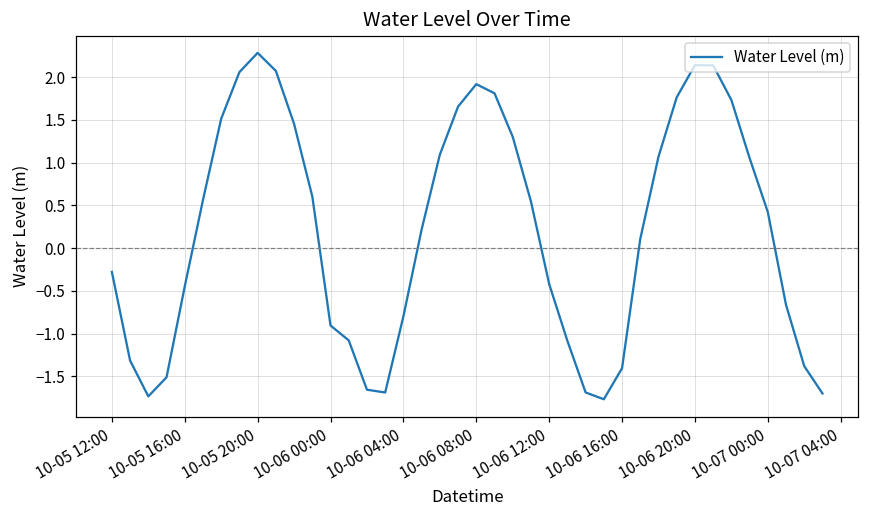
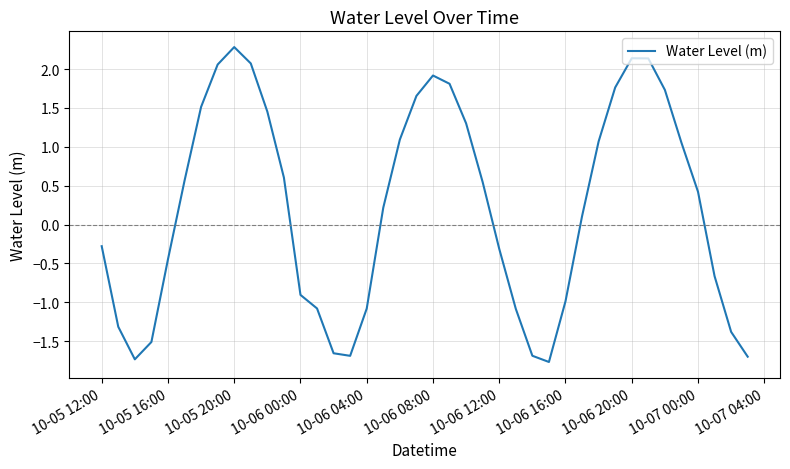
  {
    "10-05 12:00": -0.3,
    "10-05 16:00": -0.4,
    "10-05 20:00": 2.3,
    "10-06 00:00": -0.9,
-   "10-06 04:00": -0.8,
+   "10-06 04:00": -1.1,
    "10-06 08:00": 1.9,
-   "10-06 12:00": -0.4,
-   "10-06 16:00": -1.4,
+   "10-06 12:00": -0.3,
+   "10-06 16:00": -1.0,
    "10-07 00:00": 0.4
  }
